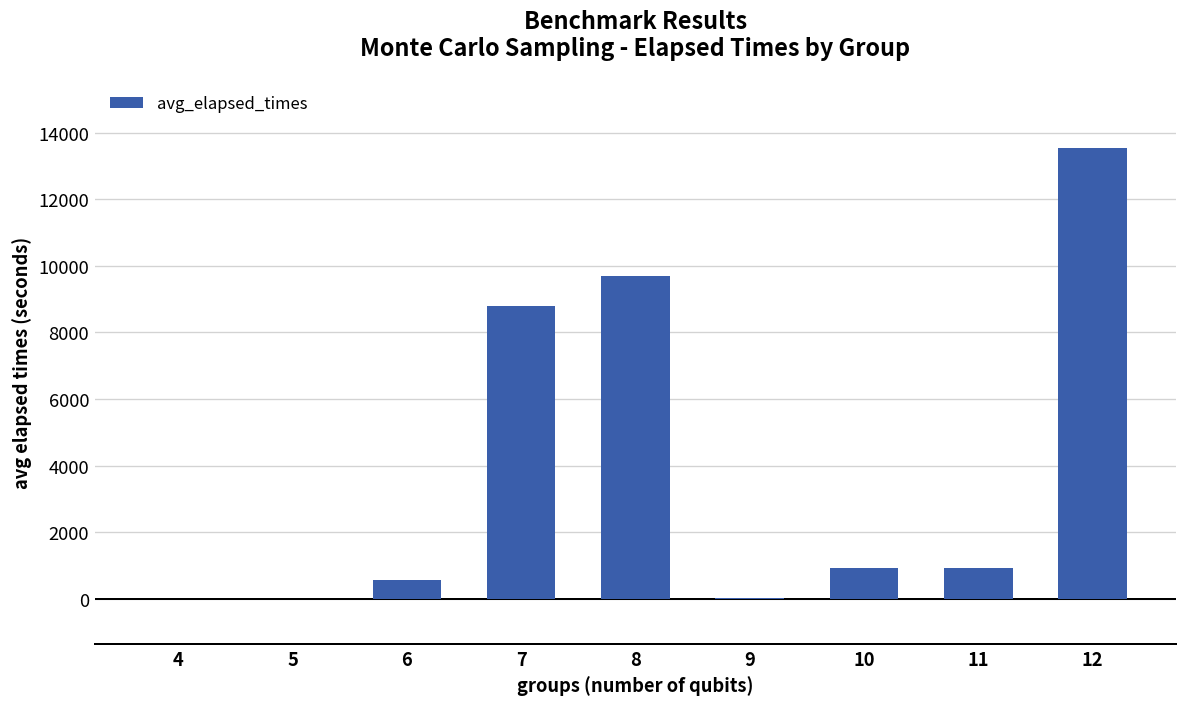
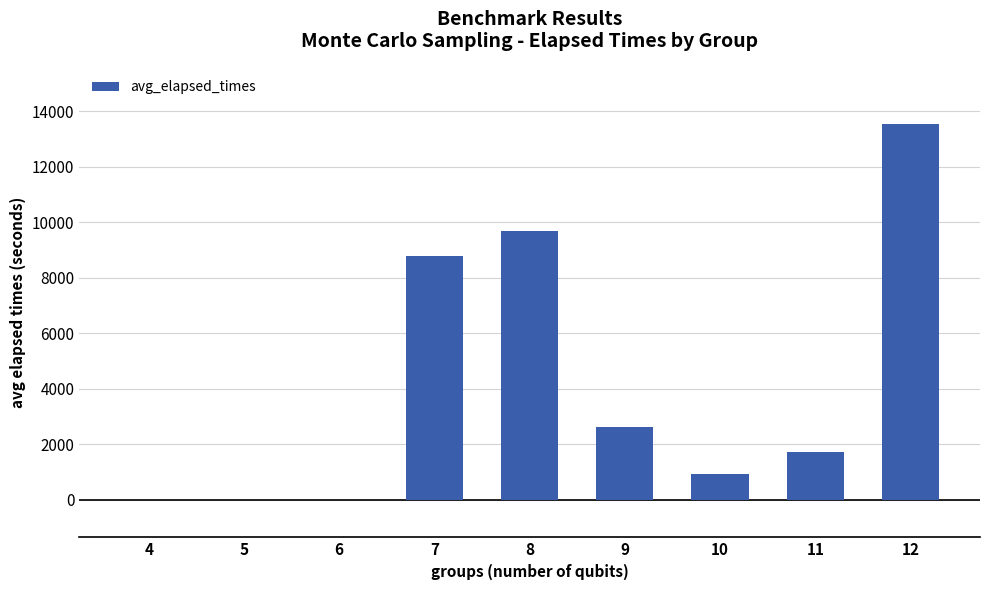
  {
-   "6": 600,
+   "6": 0,
    "7": 8800,
    "8": 9700,
-   "9": 0,
+   "9": 2600,
    "10": 900,
-   "11": 900,
+   "11": 1700,
    "12": 13500
  }
